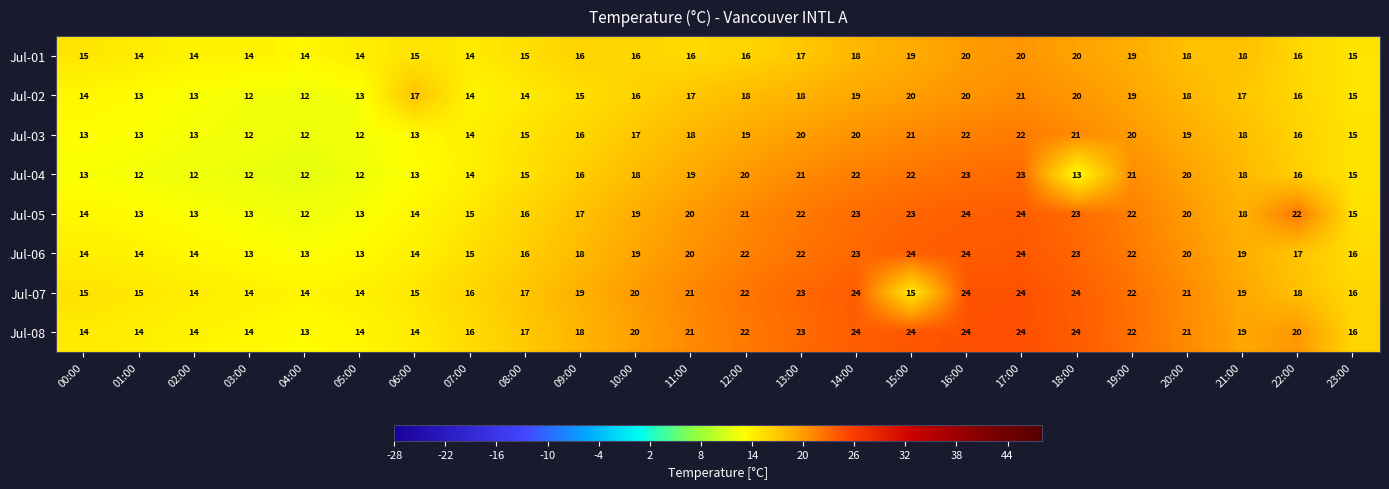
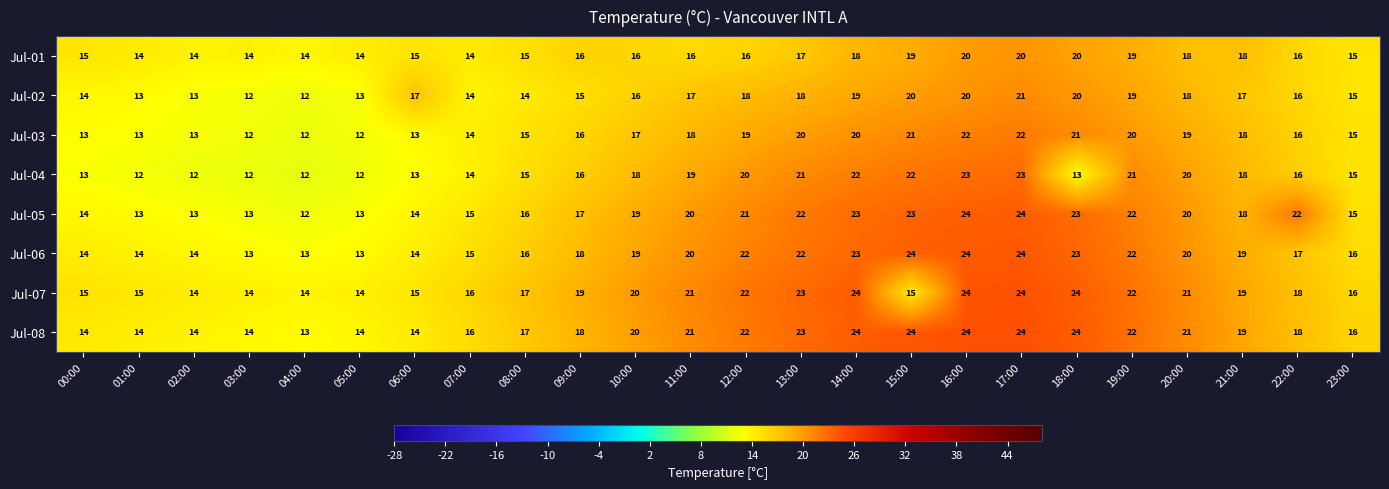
  {
    "Jul-01": {
      "00:00": 15,
      "01:00": 14,
      "02:00": 14,
      "03:00": 14,
      "04:00": 14,
      "05:00": 14,
      "06:00": 15,
      "07:00": 14,
      "08:00": 15,
      "09:00": 16,
      "10:00": 16,
      "11:00": 16,
      "12:00": 16,
      "13:00": 17,
      "14:00": 18,
      "15:00": 19,
      "16:00": 20,
      "17:00": 20,
      "18:00": 20,
      "19:00": 19,
      "20:00": 18,
      "21:00": 18,
      "22:00": 16,
      "23:00": 15
    },
    "Jul-02": {
      "00:00": 14,
      "01:00": 13,
      "02:00": 13,
      "03:00": 12,
      "04:00": 12,
      "05:00": 13,
      "06:00": 17,
      "07:00": 14,
      "08:00": 14,
      "09:00": 15,
      "10:00": 16,
      "11:00": 17,
      "12:00": 18,
      "13:00": 18,
      "14:00": 19,
      "15:00": 20,
      "16:00": 20,
      "17:00": 21,
      "18:00": 20,
      "19:00": 19,
      "20:00": 18,
      "21:00": 17,
      "22:00": 16,
      "23:00": 15
    },
    "Jul-03": {
      "00:00": 13,
      "01:00": 13,
      "02:00": 13,
      "03:00": 12,
      "04:00": 12,
      "05:00": 12,
      "06:00": 13,
      "07:00": 14,
      "08:00": 15,
      "09:00": 16,
      "10:00": 17,
      "11:00": 18,
      "12:00": 19,
      "13:00": 20,
      "14:00": 20,
      "15:00": 21,
      "16:00": 22,
      "17:00": 22,
      "18:00": 21,
      "19:00": 20,
      "20:00": 19,
      "21:00": 18,
      "22:00": 16,
      "23:00": 15
    },
    "Jul-04": {
      "00:00": 13,
      "01:00": 12,
      "02:00": 12,
      "03:00": 12,
      "04:00": 12,
      "05:00": 12,
      "06:00": 13,
      "07:00": 14,
      "08:00": 15,
      "09:00": 16,
      "10:00": 18,
      "11:00": 19,
      "12:00": 20,
      "13:00": 21,
      "14:00": 22,
      "15:00": 22,
      "16:00": 23,
      "17:00": 23,
      "18:00": 13,
      "19:00": 21,
      "20:00": 20,
      "21:00": 18,
      "22:00": 16,
      "23:00": 15
    },
    "Jul-05": {
      "00:00": 14,
      "01:00": 13,
      "02:00": 13,
      "03:00": 13,
      "04:00": 12,
      "05:00": 13,
      "06:00": 14,
      "07:00": 15,
      "08:00": 16,
      "09:00": 17,
      "10:00": 19,
      "11:00": 20,
      "12:00": 21,
      "13:00": 22,
      "14:00": 23,
      "15:00": 23,
      "16:00": 24,
      "17:00": 24,
      "18:00": 23,
      "19:00": 22,
      "20:00": 20,
      "21:00": 18,
      "22:00": 22,
      "23:00": 15
    },
    "Jul-06": {
      "00:00": 14,
      "01:00": 14,
      "02:00": 14,
      "03:00": 13,
      "04:00": 13,
      "05:00": 13,
      "06:00": 14,
      "07:00": 15,
      "08:00": 16,
      "09:00": 18,
      "10:00": 19,
      "11:00": 20,
      "12:00": 22,
      "13:00": 22,
      "14:00": 23,
      "15:00": 24,
      "16:00": 24,
      "17:00": 24,
      "18:00": 23,
      "19:00": 22,
      "20:00": 20,
      "21:00": 19,
      "22:00": 17,
      "23:00": 16
    },
    "Jul-07": {
      "00:00": 15,
      "01:00": 15,
      "02:00": 14,
      "03:00": 14,
      "04:00": 14,
      "05:00": 14,
      "06:00": 15,
      "07:00": 16,
      "08:00": 17,
      "09:00": 19,
      "10:00": 20,
      "11:00": 21,
      "12:00": 22,
      "13:00": 23,
      "14:00": 24,
      "15:00": 15,
      "16:00": 24,
      "17:00": 24,
      "18:00": 24,
      "19:00": 22,
      "20:00": 21,
      "21:00": 19,
      "22:00": 18,
      "23:00": 16
    },
    "Jul-08": {
      "00:00": 14,
      "01:00": 14,
      "02:00": 14,
      "03:00": 14,
      "04:00": 13,
      "05:00": 14,
      "06:00": 14,
      "07:00": 16,
      "08:00": 17,
      "09:00": 18,
      "10:00": 20,
      "11:00": 21,
      "12:00": 22,
      "13:00": 23,
      "14:00": 24,
      "15:00": 24,
      "16:00": 24,
      "17:00": 24,
      "18:00": 24,
      "19:00": 22,
      "20:00": 21,
      "21:00": 19,
-     "22:00": 20,
+     "22:00": 18,
      "23:00": 16
    }
  }
